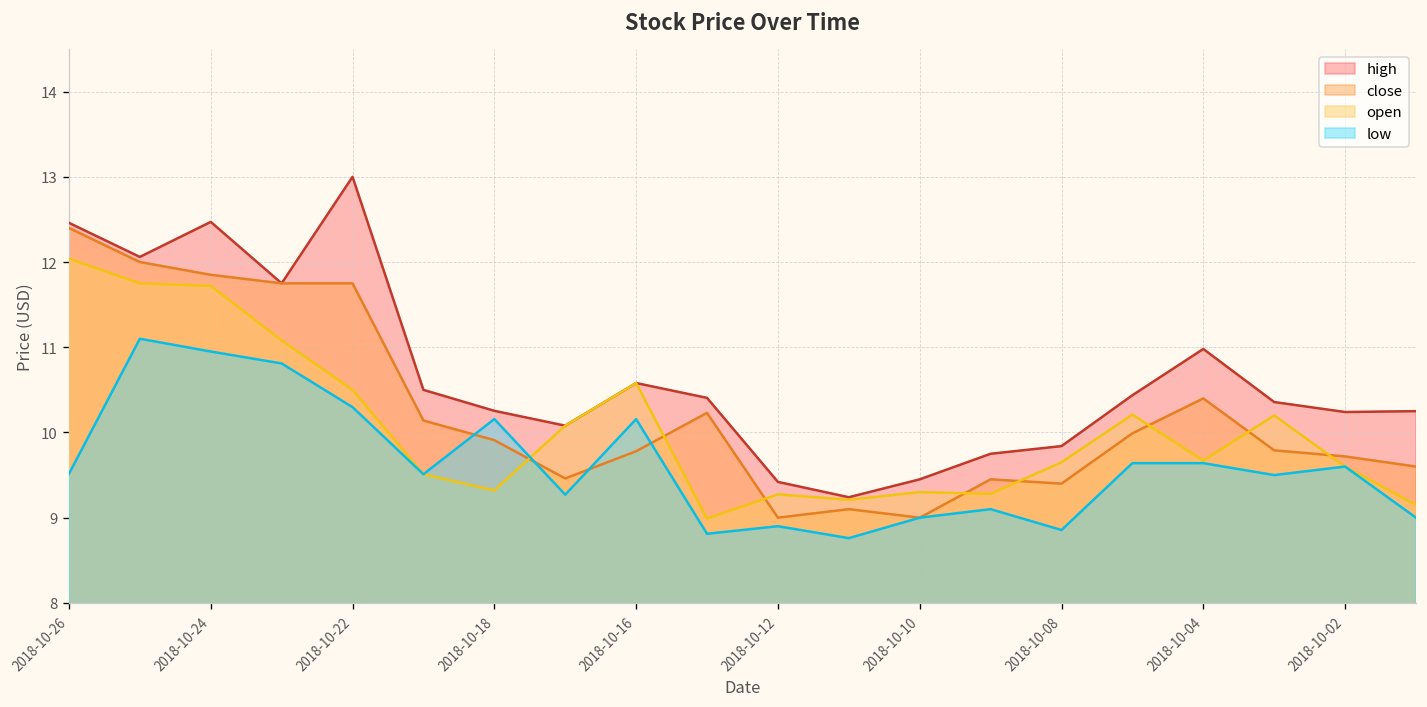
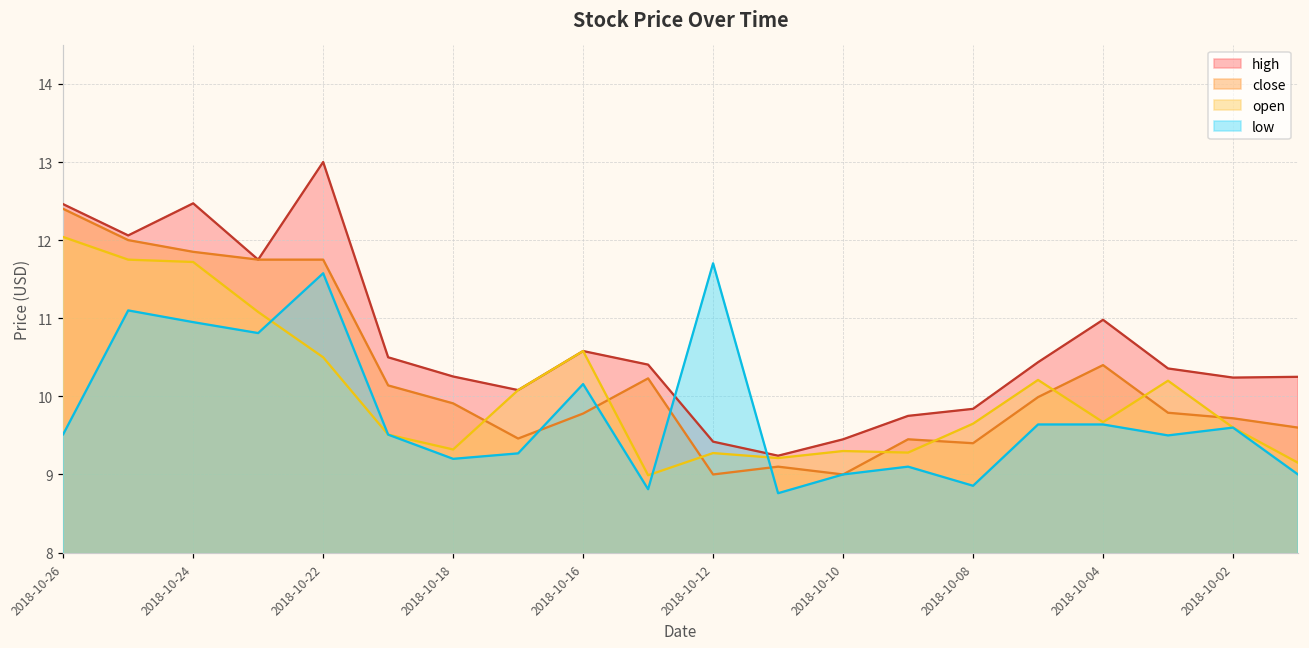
  {
    "low": {
      "2018-10-26": 9.5,
      "2018-10-24": 10.9,
-     "2018-10-22": 10.3,
-     "2018-10-18": 10.2,
+     "2018-10-22": 11.6,
+     "2018-10-18": 9.2,
      "2018-10-16": 10.2,
-     "2018-10-12": 8.9,
+     "2018-10-12": 11.7,
      "2018-10-08": 8.9
    }
  }
